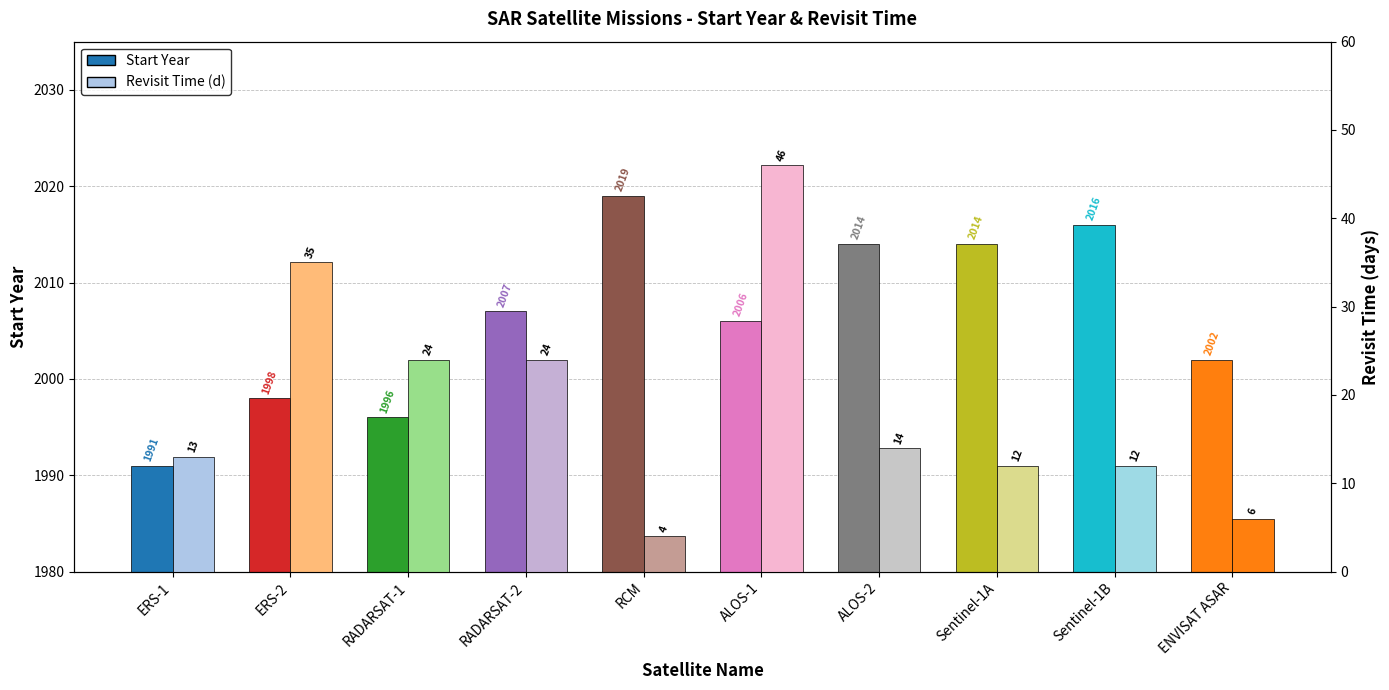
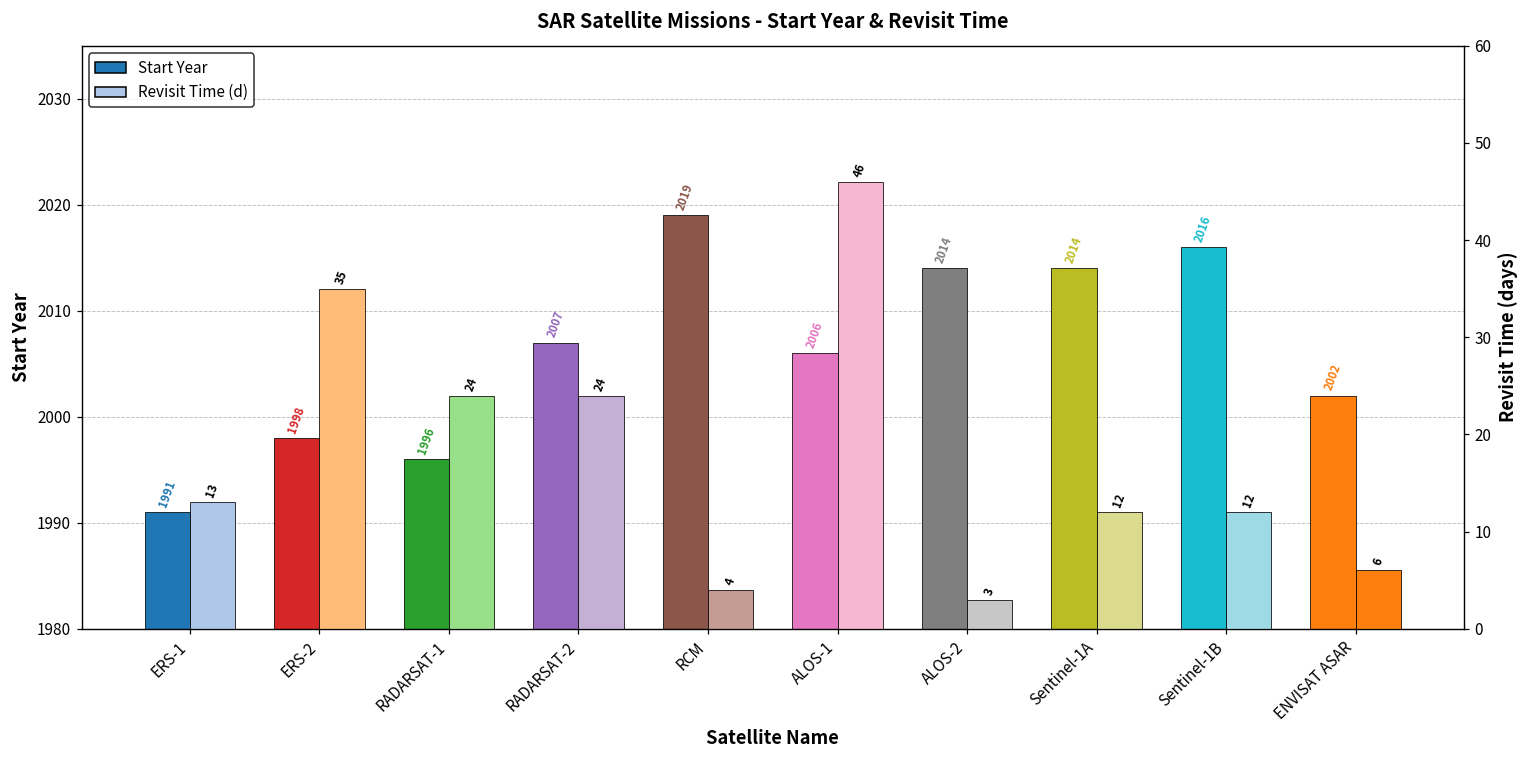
  {
    "Start Year": {
      "ERS-1": 1991,
      "ERS-2": 1998,
      "RADARSAT-1": 1996,
      "RADARSAT-2": 2007,
      "RCM": 2019,
      "ALOS-1": 2006,
      "ALOS-2": 2014,
      "Sentinel-1A": 2014,
      "Sentinel-1B": 2016,
      "ENVISAT ASAR": 2002
    },
    "Revisit Time (d)": {
      "ERS-1": 13,
      "ERS-2": 35,
      "RADARSAT-1": 24,
      "RADARSAT-2": 24,
      "RCM": 4,
      "ALOS-1": 46,
-     "ALOS-2": 14,
+     "ALOS-2": 3,
      "Sentinel-1A": 12,
      "Sentinel-1B": 12,
      "ENVISAT ASAR": 6
    }
  }
